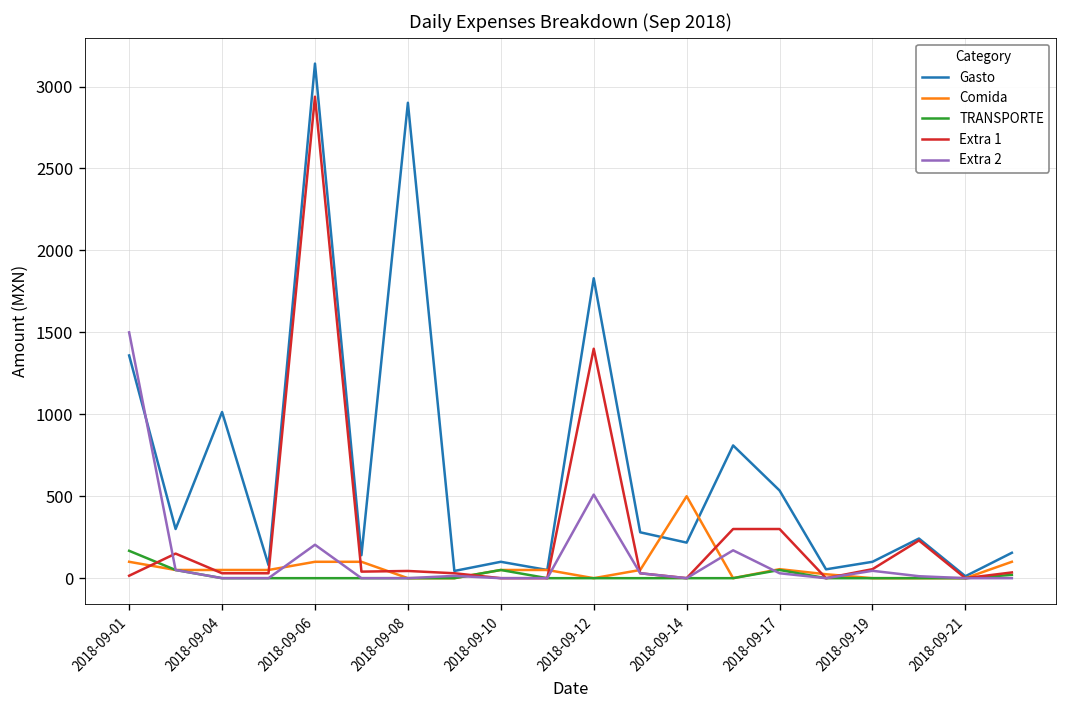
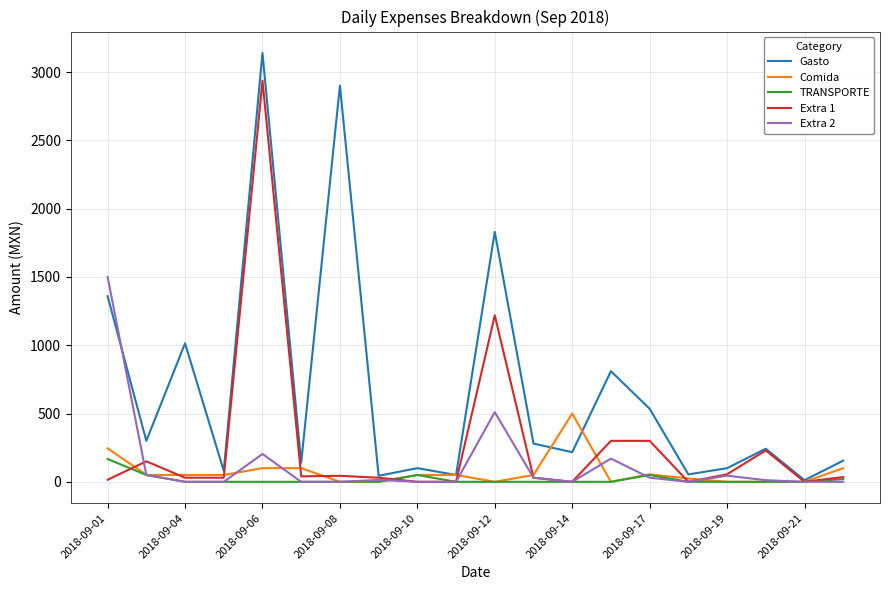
  {
    "Gasto": {
      "2018-09-01": 1360,
      "2018-09-04": 1010,
      "2018-09-06": 3140,
      "2018-09-08": 2900,
      "2018-09-10": 100,
      "2018-09-12": 1830,
      "2018-09-14": 220,
      "2018-09-17": 540,
      "2018-09-19": 100
    },
    "Comida": {
-     "2018-09-01": 100,
+     "2018-09-01": 250,
      "2018-09-04": 50,
      "2018-09-06": 100,
      "2018-09-14": 500
    },
    "TRANSPORTE": {
      "2018-09-01": 170,
      "2018-09-06": 0
    },
    "Extra 1": {
      "2018-09-01": 20,
      "2018-09-04": 30,
      "2018-09-06": 2940,
      "2018-09-08": 40,
-     "2018-09-12": 1400,
+     "2018-09-12": 1220,
      "2018-09-17": 300
    },
    "Extra 2": {
      "2018-09-01": 1500,
      "2018-09-06": 200,
      "2018-09-12": 510,
      "2018-09-17": 30
    }
  }
